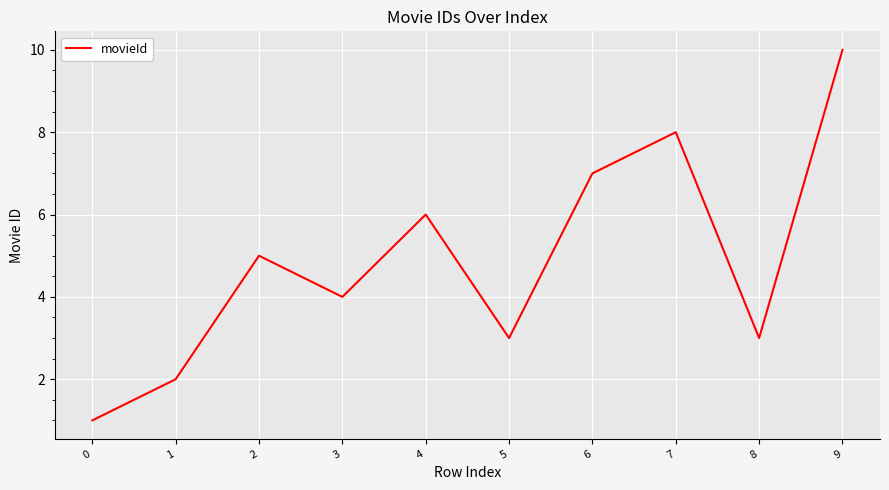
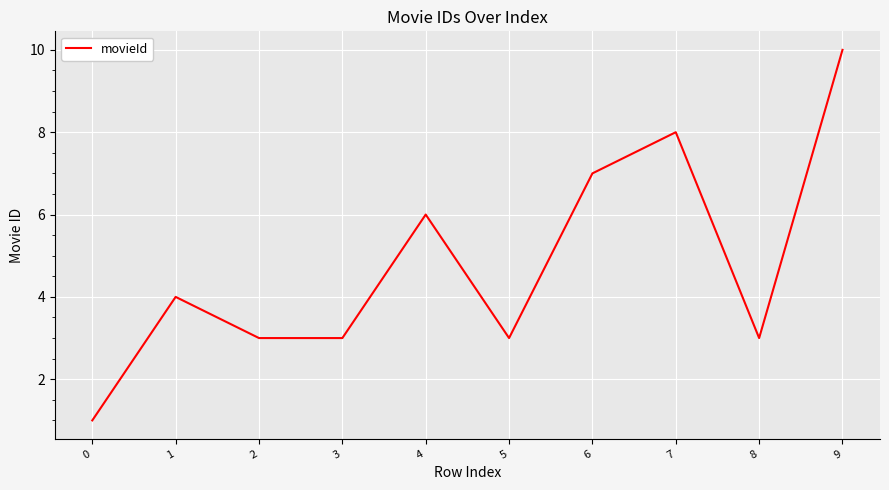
  {
    "0": 1,
-   "1": 2,
-   "2": 5,
-   "3": 4,
+   "1": 4,
+   "2": 3,
+   "3": 3,
    "4": 6,
    "5": 3,
    "6": 7,
    "7": 8,
    "8": 3,
    "9": 10
  }
